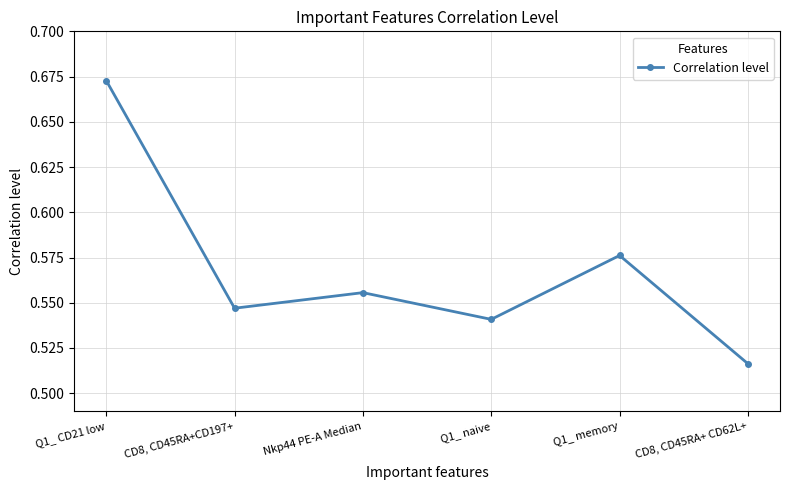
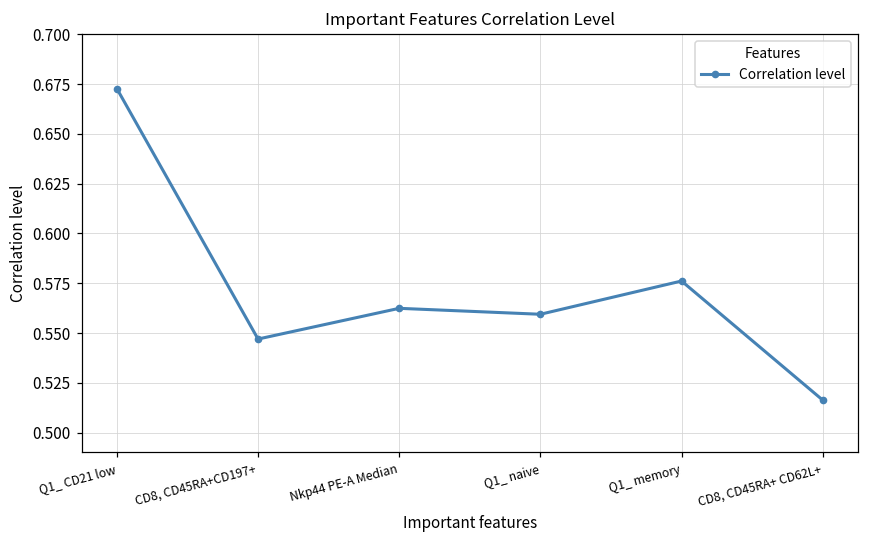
  {
    "Q1_ CD21 low": 0.673,
    "CD8, CD45RA+CD197+": 0.547,
-   "Nkp44 PE-A Median": 0.556,
-   "Q1_ naive": 0.541,
+   "Nkp44 PE-A Median": 0.562,
+   "Q1_ naive": 0.559,
    "Q1_ memory": 0.576,
    "CD8, CD45RA+ CD62L+": 0.516
  }
